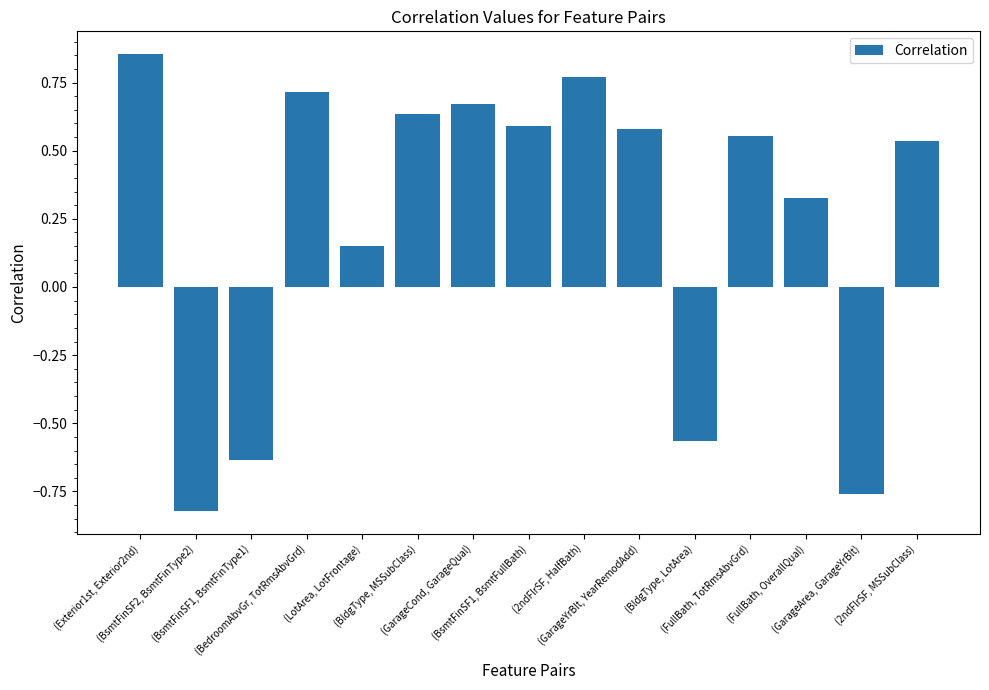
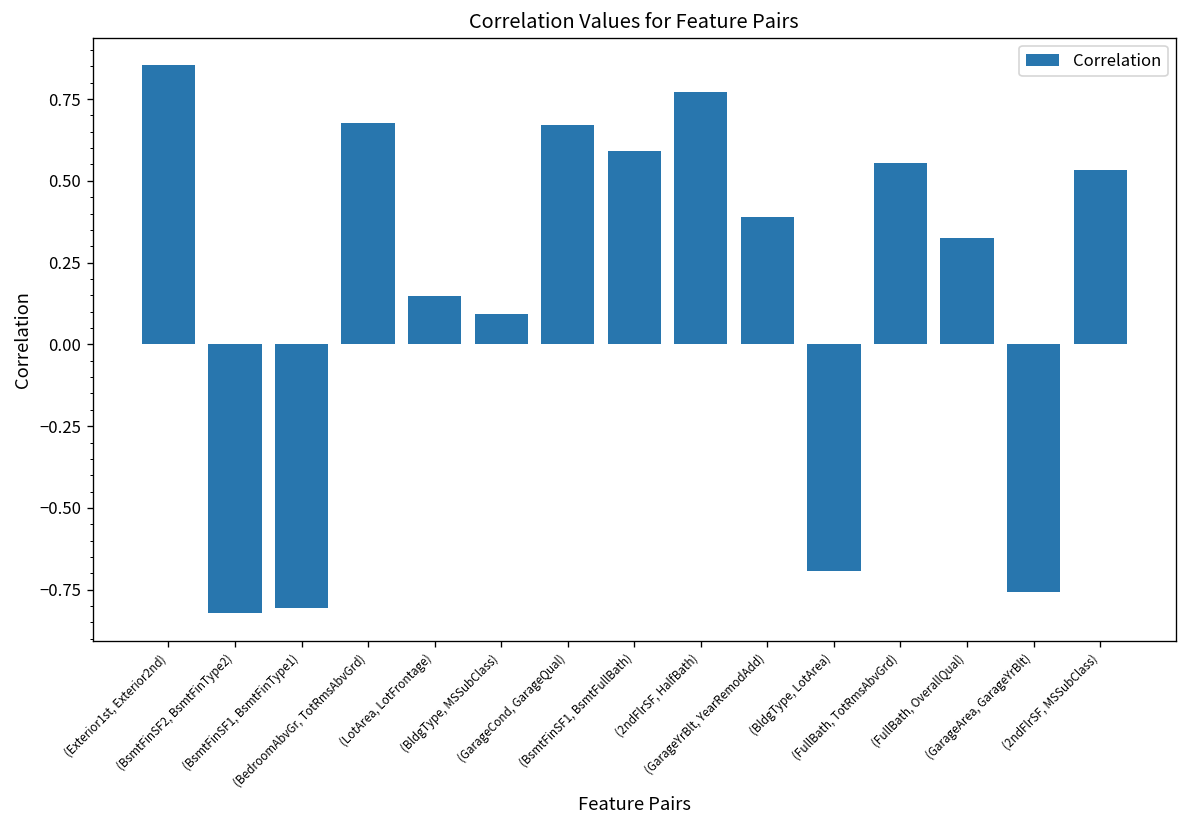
  {
    "(Exterior1st, Exterior2nd)": 0.85,
    "(BsmtFinSF2, BsmtFinType2)": -0.82,
-   "(BsmtFinSF1, BsmtFinType1)": -0.63,
-   "(BedroomAbvGr, TotRmsAbvGrd)": 0.72,
+   "(BsmtFinSF1, BsmtFinType1)": -0.80,
+   "(BedroomAbvGr, TotRmsAbvGrd)": 0.68,
    "(LotArea, LotFrontage)": 0.15,
-   "(BldgType, MSSubClass)": 0.63,
+   "(BldgType, MSSubClass)": 0.09,
    "(GarageCond, GarageQual)": 0.67,
    "(BsmtFinSF1, BsmtFullBath)": 0.59,
    "(2ndFlrSF, HalfBath)": 0.77,
-   "(GarageYrBlt, YearRemodAdd)": 0.58,
-   "(BldgType, LotArea)": -0.56,
+   "(GarageYrBlt, YearRemodAdd)": 0.39,
+   "(BldgType, LotArea)": -0.69,
    "(FullBath, TotRmsAbvGrd)": 0.55,
    "(FullBath, OverallQual)": 0.33,
    "(GarageArea, GarageYrBlt)": -0.76,
    "(2ndFlrSF, MSSubClass)": 0.53
  }
